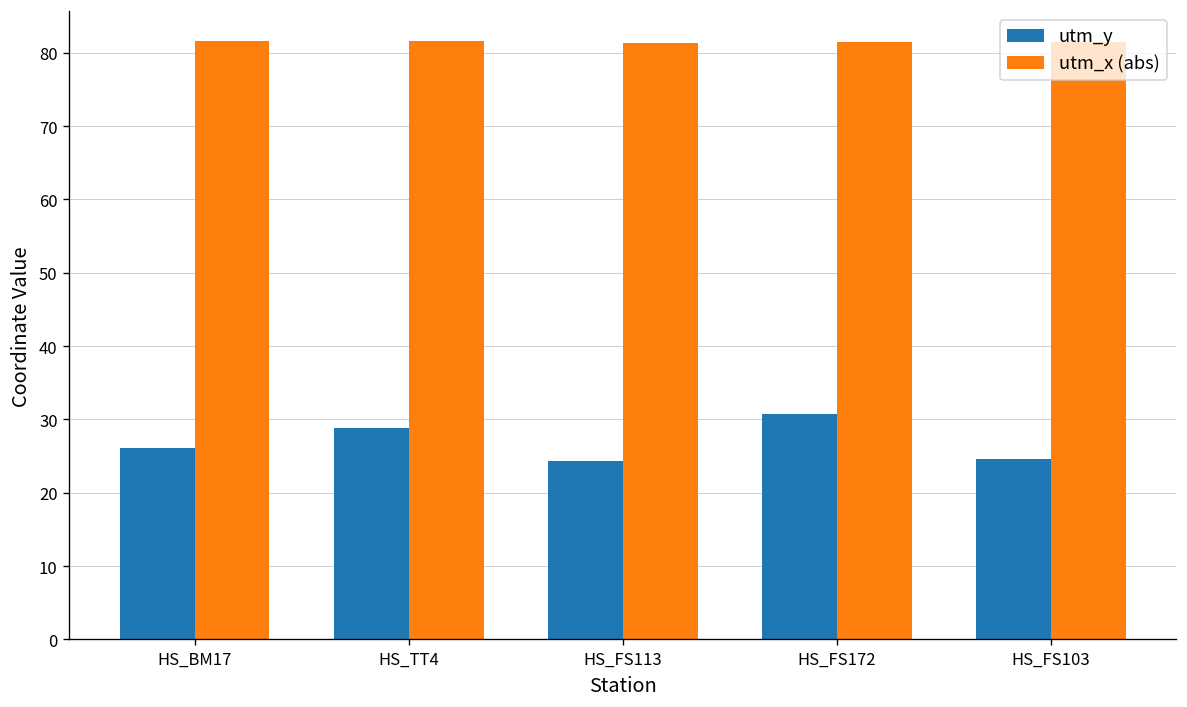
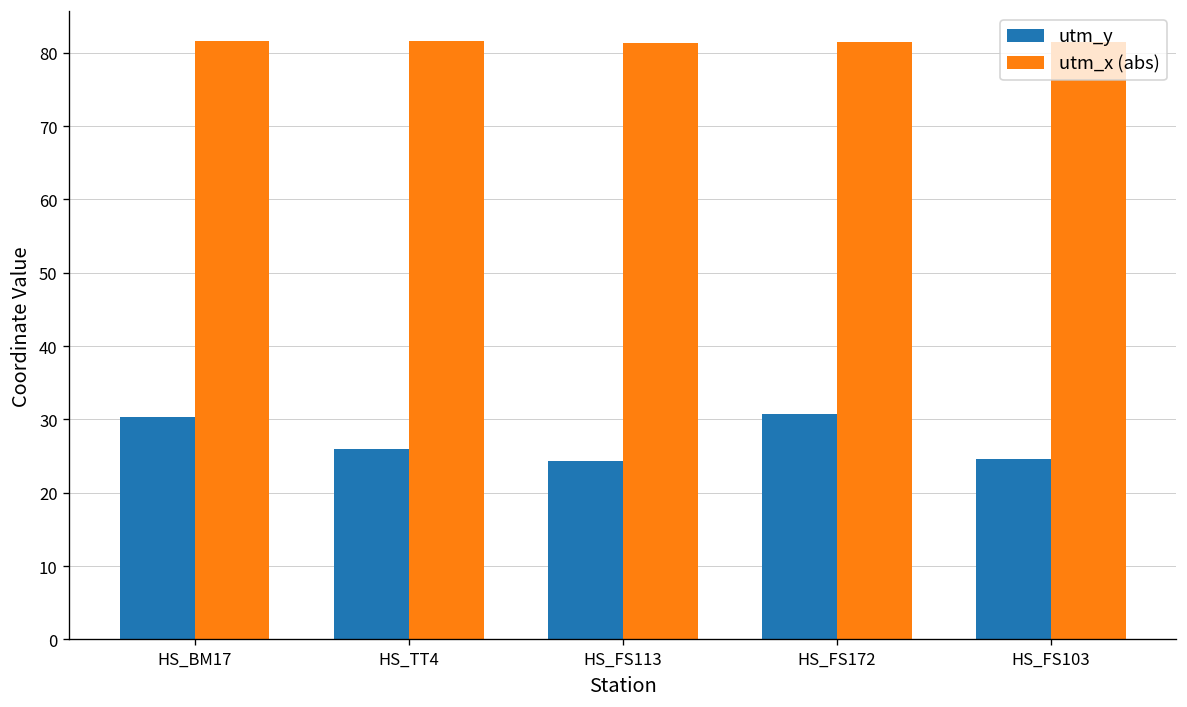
  {
    "utm_y": {
-     "HS_BM17": 26,
-     "HS_TT4": 29,
+     "HS_BM17": 30,
+     "HS_TT4": 26,
      "HS_FS113": 24,
      "HS_FS172": 31,
      "HS_FS103": 25
    },
    "utm_x (abs)": {
      "HS_BM17": 82,
      "HS_TT4": 82,
      "HS_FS113": 81,
      "HS_FS172": 81
    }
  }
